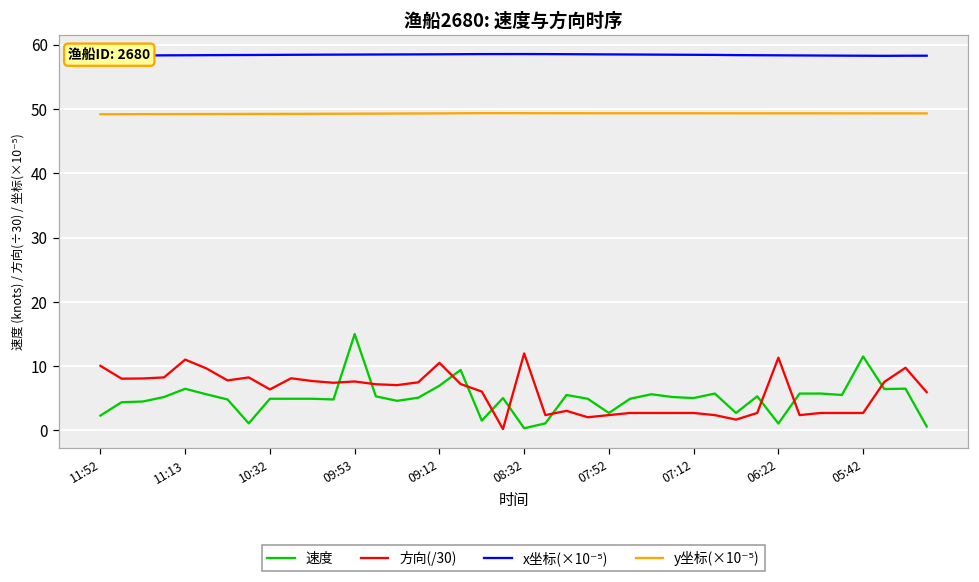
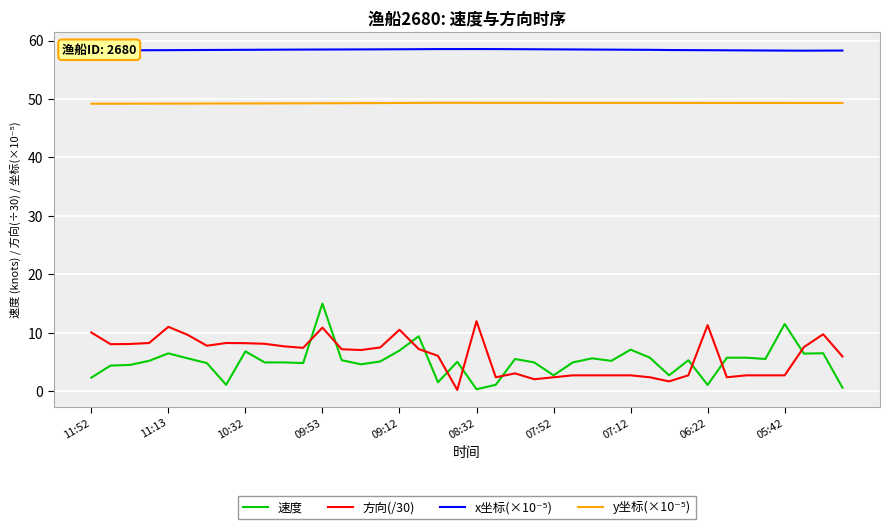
  {
    "速度": {
      "11:52": 2,
      "11:13": 6,
-     "10:32": 5,
+     "10:32": 7,
      "09:53": 15,
      "09:12": 7,
      "08:32": 0,
-     "07:12": 5,
+     "07:12": 7,
      "06:22": 1,
      "05:42": 11
    },
    "方向(/30)": {
      "11:52": 10,
      "11:13": 11,
-     "10:32": 6,
-     "09:53": 8,
+     "10:32": 8,
+     "09:53": 11,
      "09:12": 11,
      "08:32": 12,
      "07:12": 3,
      "06:22": 11,
      "05:42": 3
    },
    "x坐标(×10⁻⁵)": {
      "11:13": 58,
      "10:32": 58,
      "09:53": 58,
      "09:12": 59,
      "08:32": 59,
      "07:52": 58,
      "07:12": 58,
      "06:22": 58,
      "05:42": 58
    },
    "y坐标(×10⁻⁵)": {
      "11:52": 49,
      "11:13": 49,
      "10:32": 49,
      "09:53": 49,
      "09:12": 49,
      "08:32": 49,
      "07:52": 49,
      "07:12": 49,
      "06:22": 49,
      "05:42": 49
    }
  }
